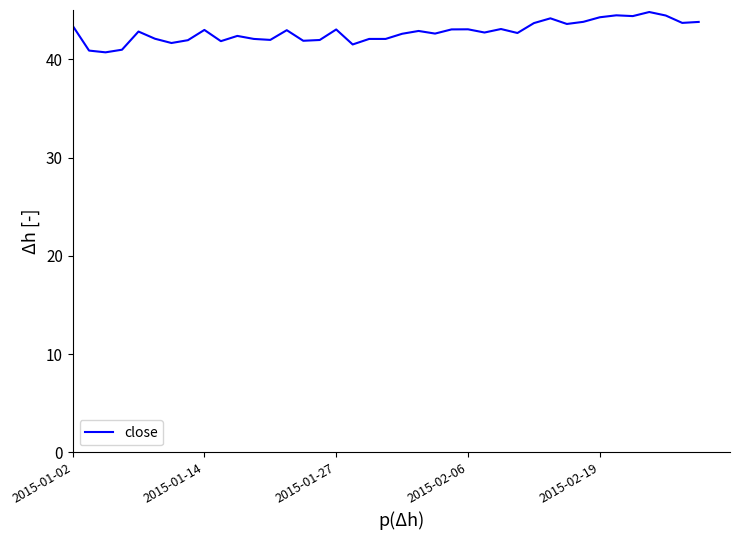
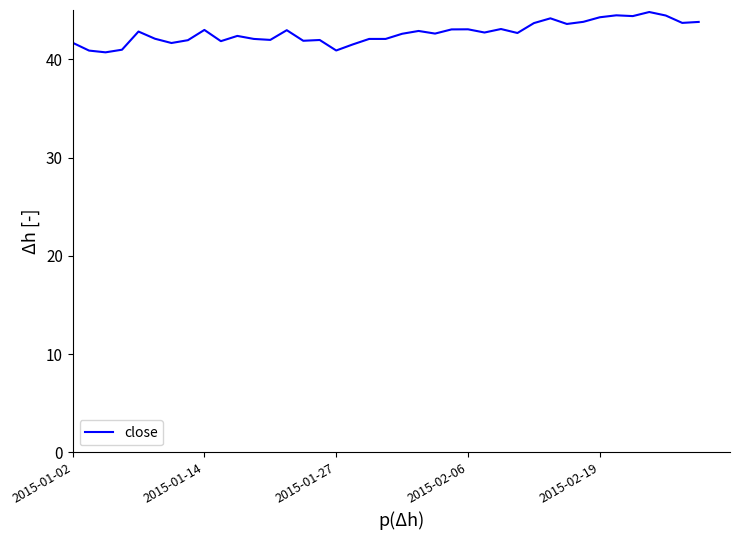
  {
-   "2015-01-02": 43,
+   "2015-01-02": 42,
    "2015-01-14": 43,
-   "2015-01-27": 43,
+   "2015-01-27": 41,
    "2015-02-06": 43,
    "2015-02-19": 44
  }
